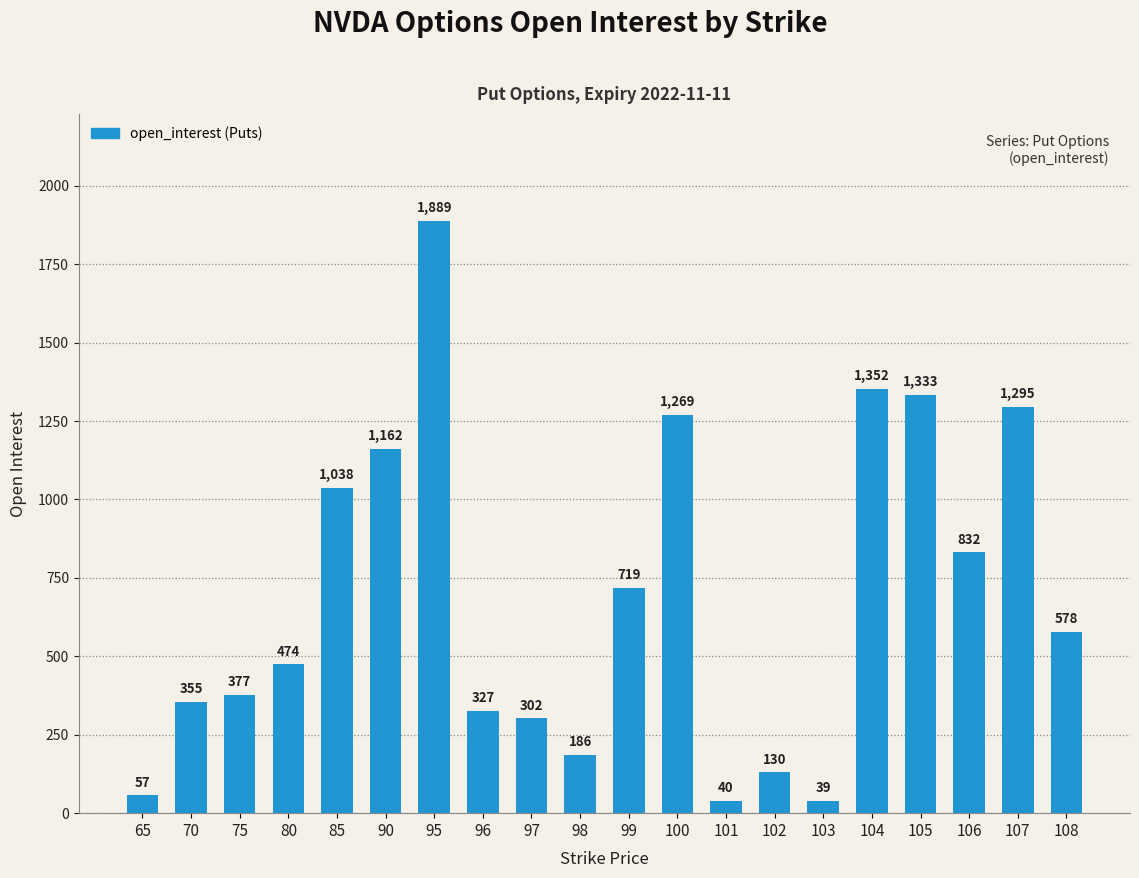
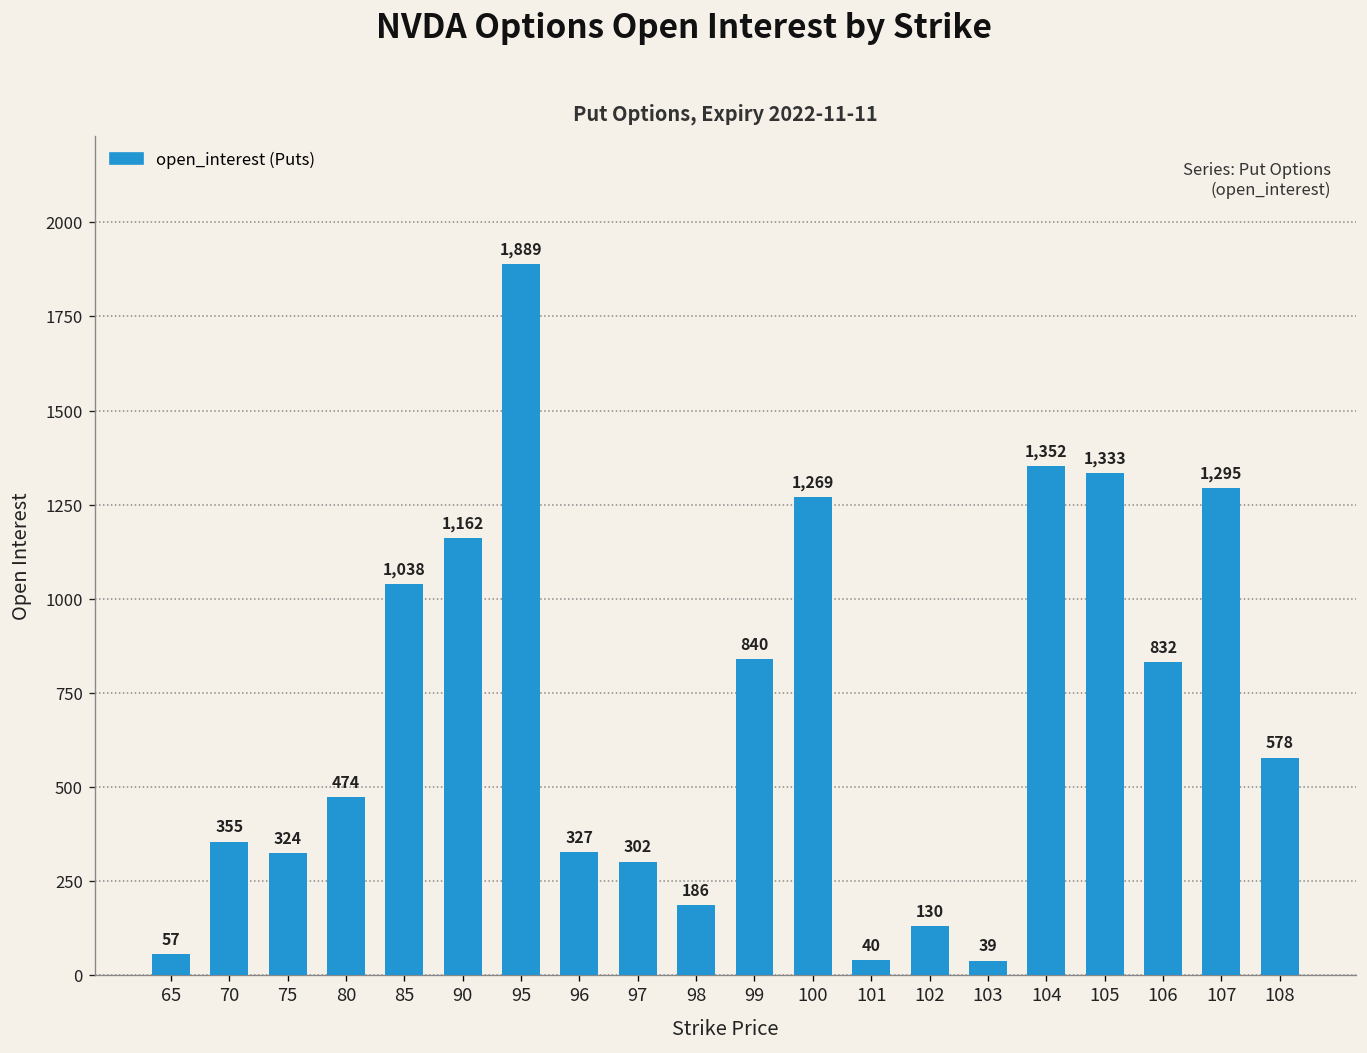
  {
    "65": "57",
    "70": "355",
-   "75": "377",
+   "75": "324",
    "80": "474",
    "85": "1,038",
    "90": "1,162",
    "95": "1,889",
    "96": "327",
    "97": "302",
    "98": "186",
-   "99": "719",
+   "99": "840",
    "100": "1,269",
    "101": "40",
    "102": "130",
    "103": "39",
    "104": "1,352",
    "105": "1,333",
    "106": "832",
    "107": "1,295",
    "108": "578"
  }
